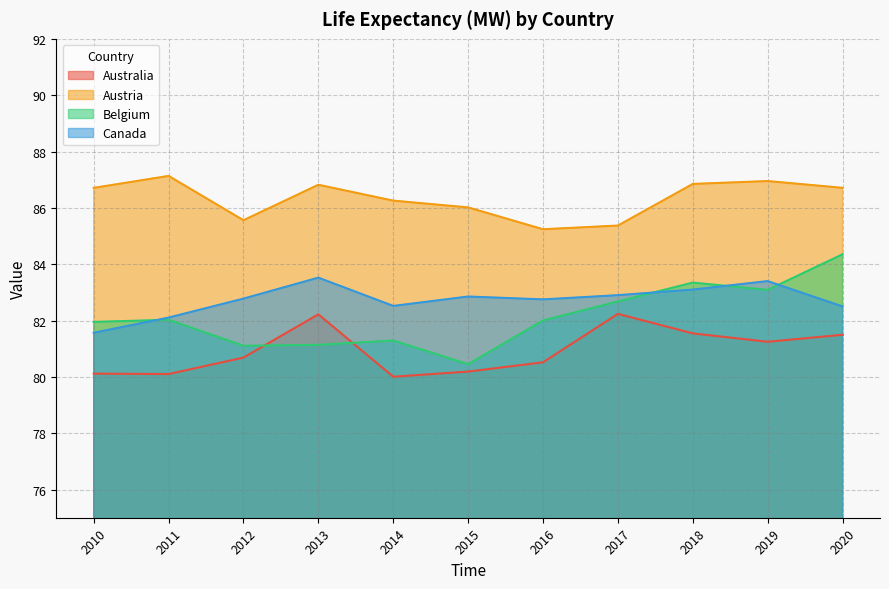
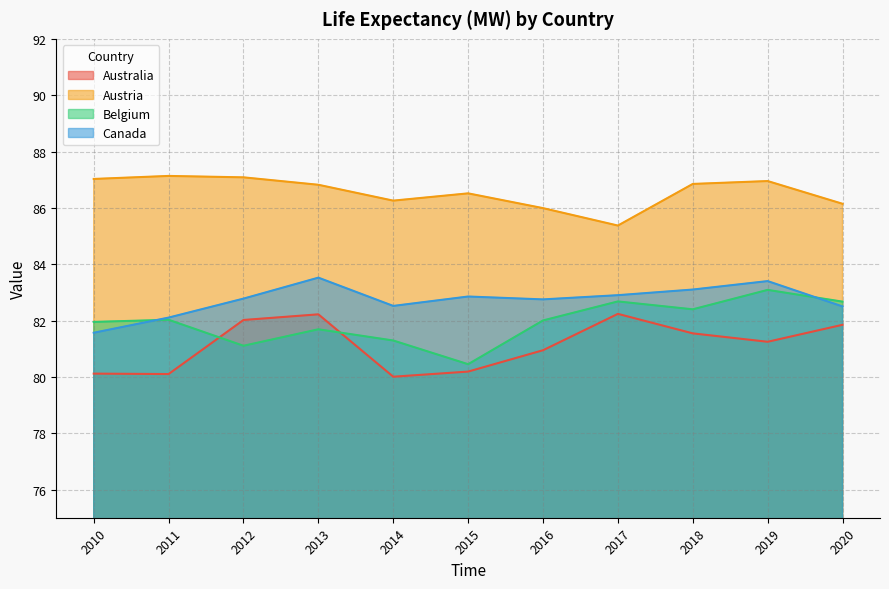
  {
    "Australia": {
      "2010": 80.1,
      "2011": 80.1,
-     "2012": 80.7,
+     "2012": 82.0,
      "2013": 82.2,
      "2014": 80.0,
      "2015": 80.2,
-     "2016": 80.5,
+     "2016": 80.9,
      "2017": 82.2,
      "2018": 81.5,
      "2019": 81.2,
-     "2020": 81.5
+     "2020": 81.8
    },
    "Austria": {
-     "2010": 86.7,
+     "2010": 87.0,
      "2011": 87.1,
-     "2012": 85.6,
+     "2012": 87.1,
      "2013": 86.8,
      "2014": 86.3,
-     "2015": 86.0,
-     "2016": 85.2,
+     "2015": 86.5,
+     "2016": 86.0,
      "2017": 85.4,
      "2018": 86.8,
      "2019": 87.0,
-     "2020": 86.7
+     "2020": 86.1
    },
    "Belgium": {
      "2010": 82.0,
      "2012": 81.1,
-     "2013": 81.1,
+     "2013": 81.7,
      "2014": 81.3,
      "2015": 80.4,
      "2016": 82.0,
      "2017": 82.7,
-     "2018": 83.3,
+     "2018": 82.4,
      "2019": 83.1,
-     "2020": 84.4
+     "2020": 82.7
    },
    "Canada": {
      "2010": 81.6,
      "2012": 82.8,
      "2013": 83.5,
      "2014": 82.5,
      "2015": 82.9,
      "2016": 82.8,
      "2017": 82.9,
      "2018": 83.1,
      "2019": 83.4,
      "2020": 82.5
    }
  }
